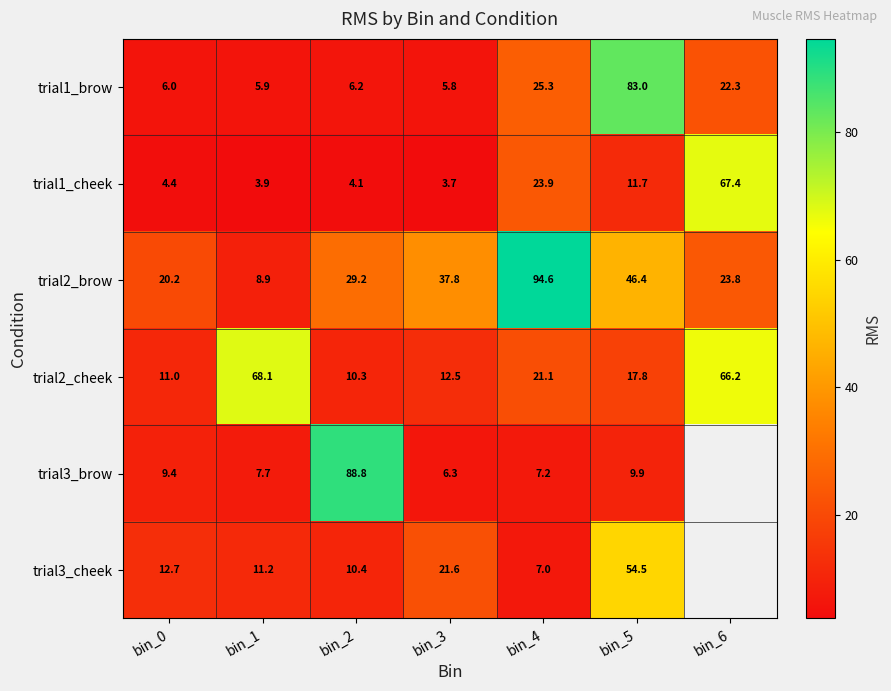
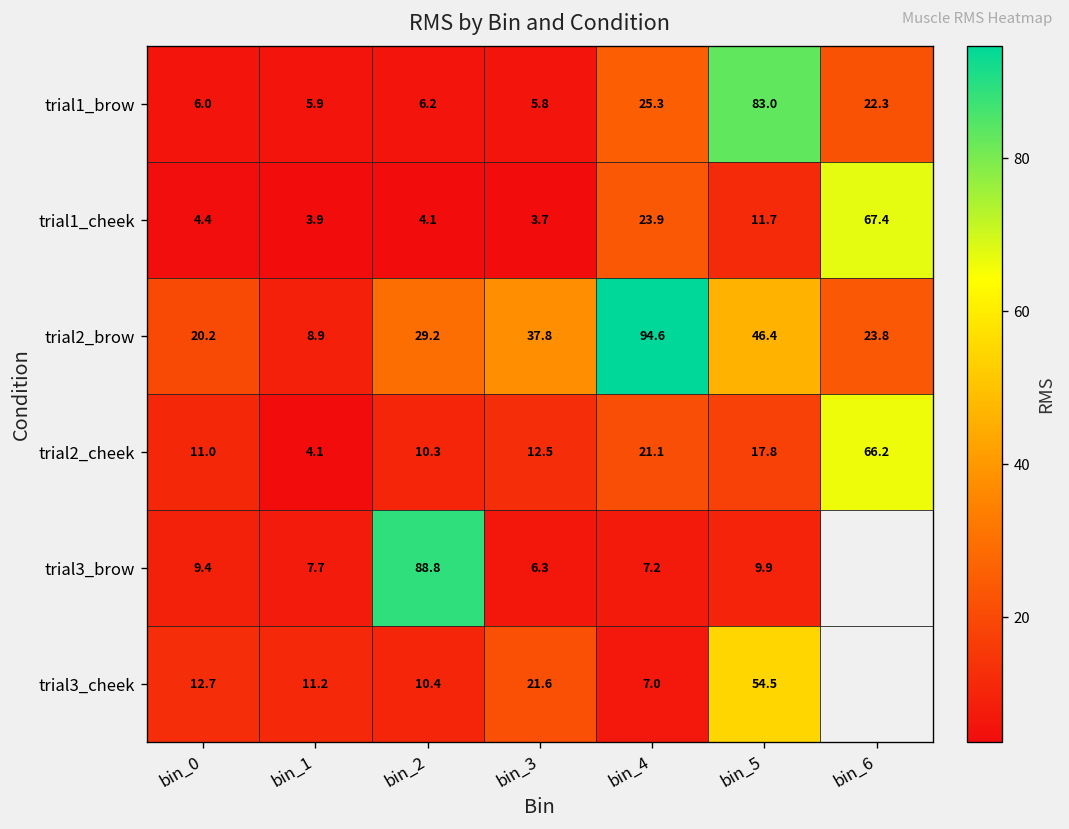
  {
    "trial1_brow": {
      "bin_0": 6.0,
      "bin_1": 5.9,
      "bin_2": 6.2,
      "bin_3": 5.8,
      "bin_4": 25.3,
      "bin_5": 83.0,
      "bin_6": 22.3
    },
    "trial1_cheek": {
      "bin_0": 4.4,
      "bin_1": 3.9,
      "bin_2": 4.1,
      "bin_3": 3.7,
      "bin_4": 23.9,
      "bin_5": 11.7,
      "bin_6": 67.4
    },
    "trial2_brow": {
      "bin_0": 20.2,
      "bin_1": 8.9,
      "bin_2": 29.2,
      "bin_3": 37.8,
      "bin_4": 94.6,
      "bin_5": 46.4,
      "bin_6": 23.8
    },
    "trial2_cheek": {
      "bin_0": 11.0,
-     "bin_1": 68.1,
+     "bin_1": 4.1,
      "bin_2": 10.3,
      "bin_3": 12.5,
      "bin_4": 21.1,
      "bin_5": 17.8,
      "bin_6": 66.2
    },
    "trial3_brow": {
      "bin_0": 9.4,
      "bin_1": 7.7,
      "bin_2": 88.8,
      "bin_3": 6.3,
      "bin_4": 7.2,
      "bin_5": 9.9
    },
    "trial3_cheek": {
      "bin_0": 12.7,
      "bin_1": 11.2,
      "bin_2": 10.4,
      "bin_3": 21.6,
      "bin_4": 7.0,
      "bin_5": 54.5
    }
  }
